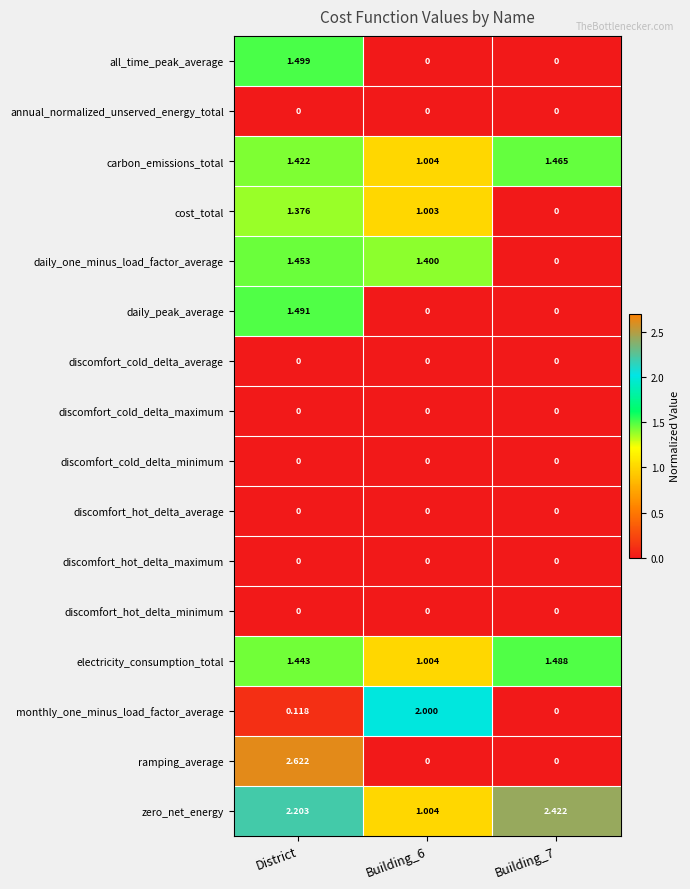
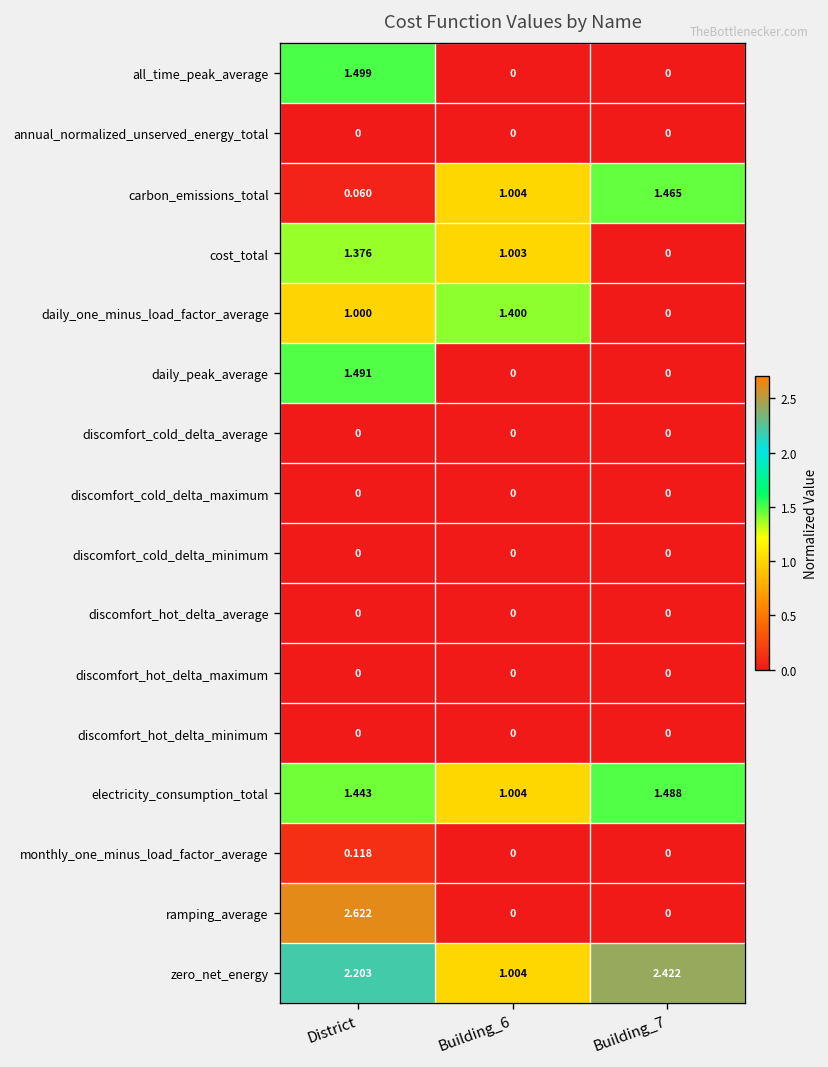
  {
    "all_time_peak_average": {
      "District": 1.499,
      "Building_6": 0,
      "Building_7": 0
    },
    "annual_normalized_unserved_energy_total": {
      "District": 0,
      "Building_6": 0,
      "Building_7": 0
    },
    "carbon_emissions_total": {
-     "District": 1.422,
+     "District": 0.060,
      "Building_6": 1.004,
      "Building_7": 1.465
    },
    "cost_total": {
      "District": 1.376,
      "Building_6": 1.003,
      "Building_7": 0
    },
    "daily_one_minus_load_factor_average": {
-     "District": 1.453,
+     "District": 1.000,
      "Building_6": 1.400,
      "Building_7": 0
    },
    "daily_peak_average": {
      "District": 1.491,
      "Building_6": 0,
      "Building_7": 0
    },
    "discomfort_cold_delta_average": {
      "District": 0,
      "Building_6": 0,
      "Building_7": 0
    },
    "discomfort_cold_delta_maximum": {
      "District": 0,
      "Building_6": 0,
      "Building_7": 0
    },
    "discomfort_cold_delta_minimum": {
      "District": 0,
      "Building_6": 0,
      "Building_7": 0
    },
    "discomfort_hot_delta_average": {
      "District": 0,
      "Building_6": 0,
      "Building_7": 0
    },
    "discomfort_hot_delta_maximum": {
      "District": 0,
      "Building_6": 0,
      "Building_7": 0
    },
    "discomfort_hot_delta_minimum": {
      "District": 0,
      "Building_6": 0,
      "Building_7": 0
    },
    "electricity_consumption_total": {
      "District": 1.443,
      "Building_6": 1.004,
      "Building_7": 1.488
    },
    "monthly_one_minus_load_factor_average": {
      "District": 0.118,
-     "Building_6": 2.000,
+     "Building_6": 0,
      "Building_7": 0
    },
    "ramping_average": {
      "District": 2.622,
      "Building_6": 0,
      "Building_7": 0
    },
    "zero_net_energy": {
      "District": 2.203,
      "Building_6": 1.004,
      "Building_7": 2.422
    }
  }
